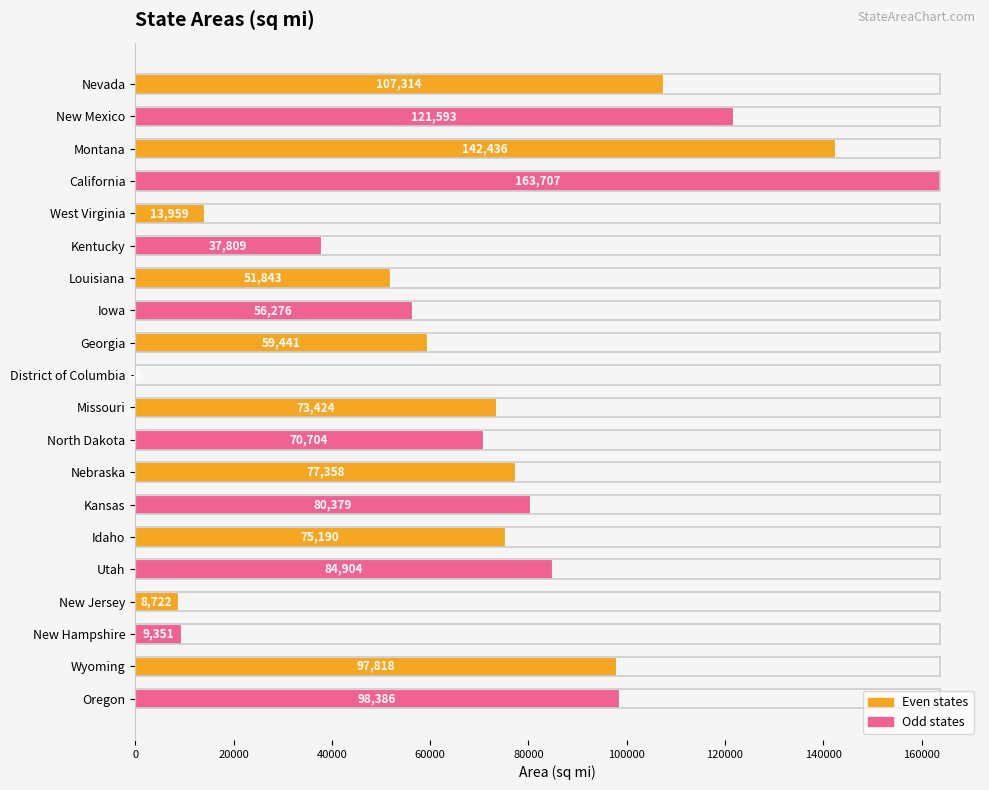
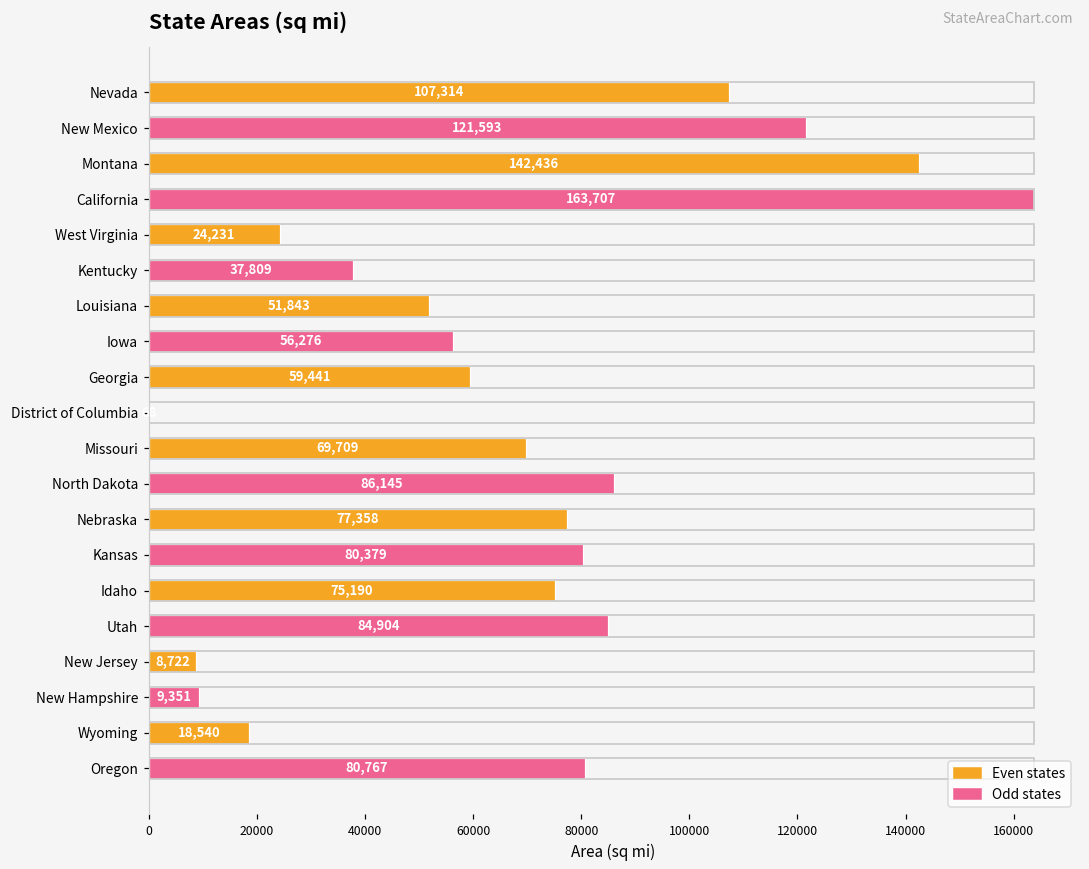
  {
    "Nevada": "107,314",
    "New Mexico": "121,593",
    "Montana": "142,436",
    "California": "163,707",
-   "West Virginia": "13,959",
+   "West Virginia": "24,231",
    "Kentucky": "37,809",
    "Louisiana": "51,843",
    "Iowa": "56,276",
    "Georgia": "59,441",
-   "Missouri": "73,424",
-   "North Dakota": "70,704",
+   "Missouri": "69,709",
+   "North Dakota": "86,145",
    "Nebraska": "77,358",
    "Kansas": "80,379",
    "Idaho": "75,190",
    "Utah": "84,904",
    "New Jersey": "8,722",
    "New Hampshire": "9,351",
-   "Wyoming": "97,818",
-   "Oregon": "98,386"
+   "Wyoming": "18,540",
+   "Oregon": "80,767"
  }
